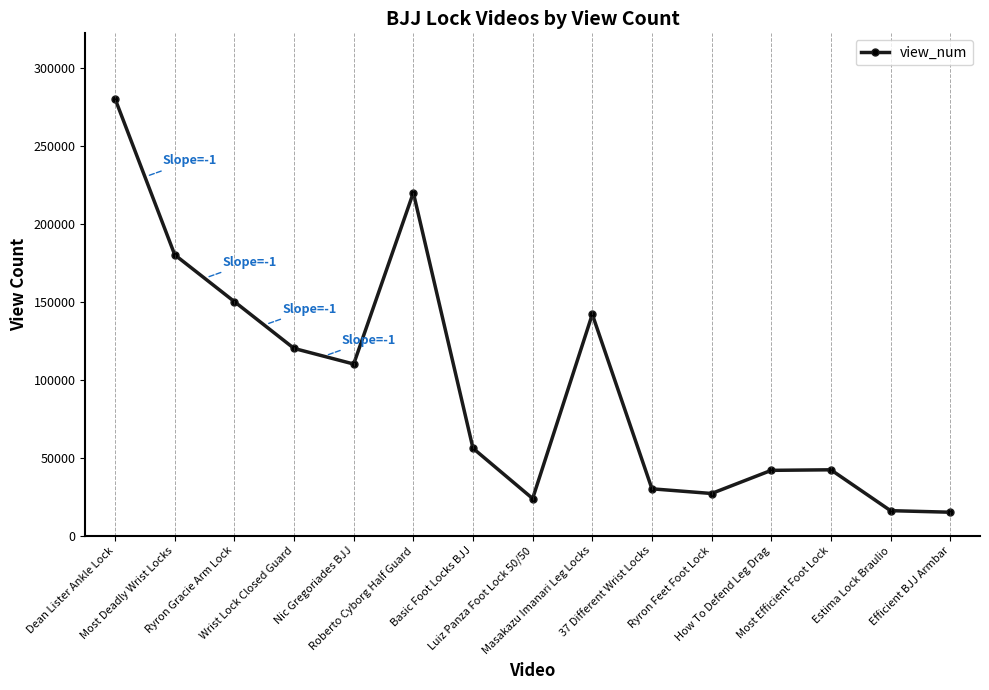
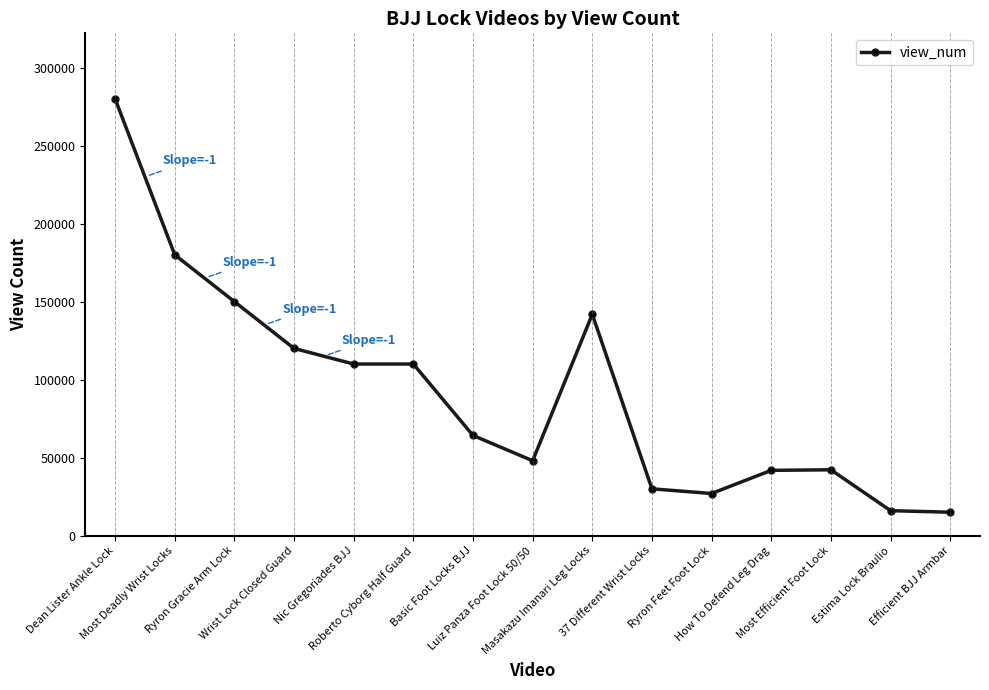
  {
    "Dean Lister Ankle Lock": 280000,
    "Most Deadly Wrist Locks": 180000,
-   "Roberto Cyborg Half Guard": 220000,
-   "Basic Foot Locks BJJ": 56000,
-   "Luiz Panza Foot Lock 50/50": 24000,
+   "Roberto Cyborg Half Guard": 110000,
+   "Basic Foot Locks BJJ": 64000,
+   "Luiz Panza Foot Lock 50/50": 48000,
    "Masakazu Imanari Leg Locks": 142000,
    "37 Different Wrist Locks": 30000,
    "Ryron Feet Foot Lock": 27000,
    "How To Defend Leg Drag": 42000,
    "Most Efficient Foot Lock": 42000,
    "Estima Lock Braulio": 16000,
    "Efficient BJJ Armbar": 15000
  }
